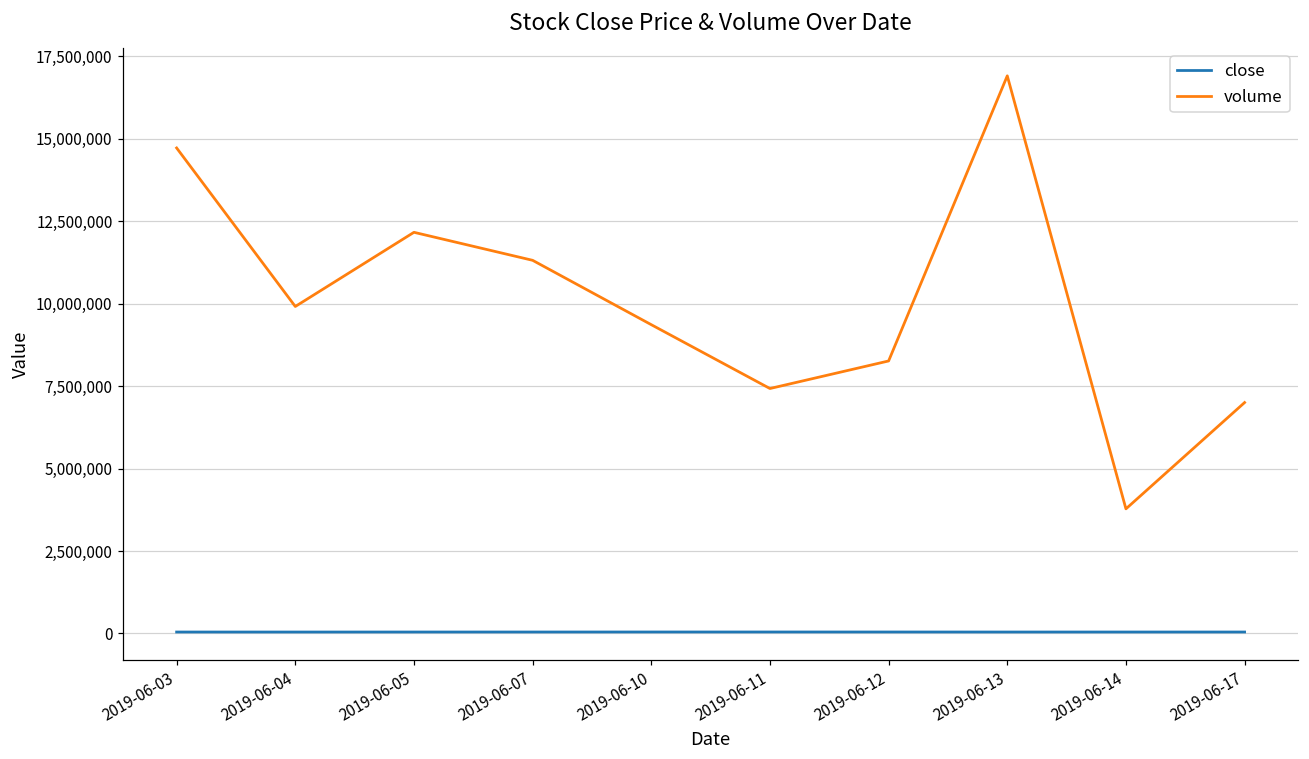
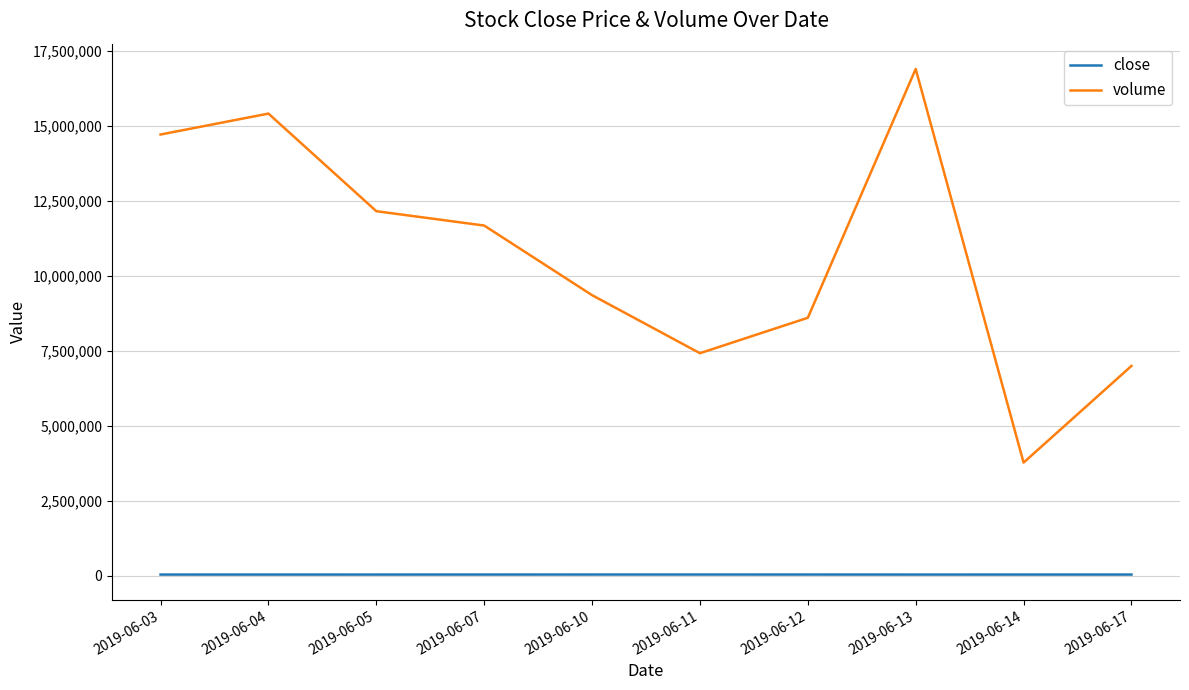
  {
    "close": {
      "2019-06-03": "0",
      "2019-06-04": "0",
      "2019-06-05": "0",
      "2019-06-07": "0",
      "2019-06-10": "0",
      "2019-06-11": "0",
      "2019-06-12": "0",
      "2019-06-13": "0",
      "2019-06-14": "0",
      "2019-06-17": "0"
    },
    "volume": {
      "2019-06-03": "14,700,000",
-     "2019-06-04": "9,900,000",
+     "2019-06-04": "15,400,000",
      "2019-06-05": "12,200,000",
-     "2019-06-07": "11,300,000",
+     "2019-06-07": "11,700,000",
      "2019-06-10": "9,400,000",
      "2019-06-11": "7,400,000",
-     "2019-06-12": "8,300,000",
+     "2019-06-12": "8,600,000",
      "2019-06-13": "16,900,000",
      "2019-06-14": "3,800,000",
      "2019-06-17": "7,000,000"
    }
  }
